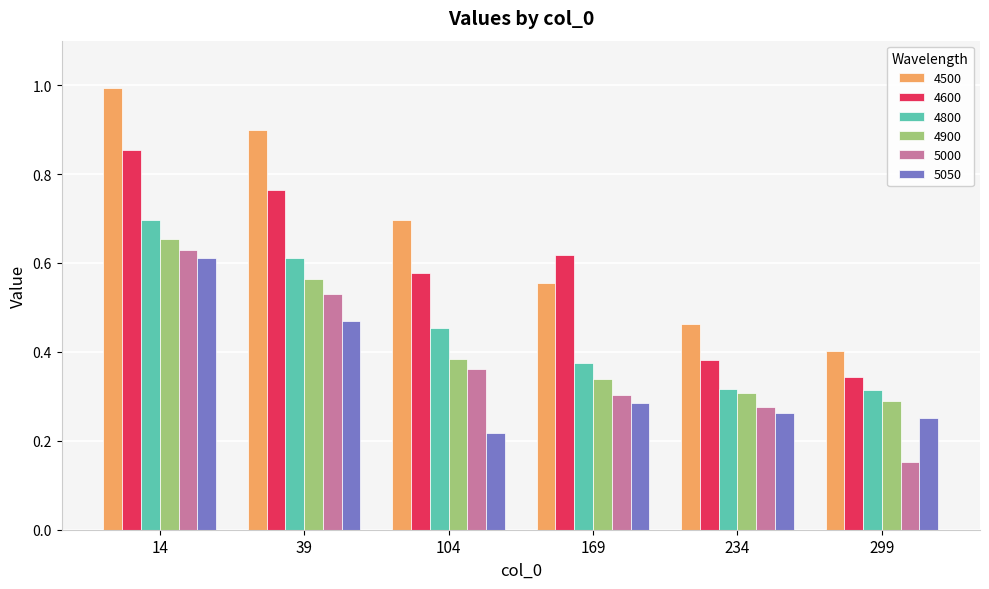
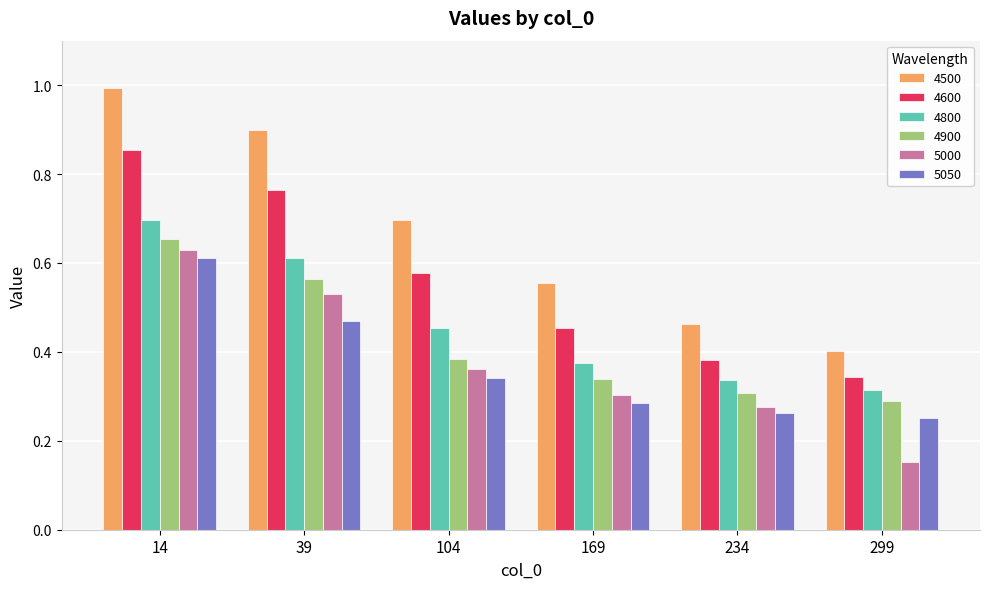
  {
    "4500": {
      "14": 0.99,
      "39": 0.90,
      "104": 0.70,
      "169": 0.55,
      "234": 0.46,
      "299": 0.40
    },
    "4600": {
      "14": 0.85,
      "39": 0.76,
      "104": 0.58,
-     "169": 0.62,
+     "169": 0.45,
      "234": 0.38,
      "299": 0.34
    },
    "4800": {
      "14": 0.70,
      "39": 0.61,
      "104": 0.45,
      "169": 0.38,
-     "234": 0.32,
+     "234": 0.34,
      "299": 0.31
    },
    "4900": {
      "14": 0.65,
      "39": 0.56,
      "104": 0.38,
      "169": 0.34,
      "234": 0.31,
      "299": 0.29
    },
    "5000": {
      "14": 0.63,
      "39": 0.53,
      "104": 0.36,
      "169": 0.30,
      "234": 0.28,
      "299": 0.15
    },
    "5050": {
      "14": 0.61,
      "39": 0.47,
-     "104": 0.22,
+     "104": 0.34,
      "169": 0.29,
      "234": 0.26,
      "299": 0.25
    }
  }
